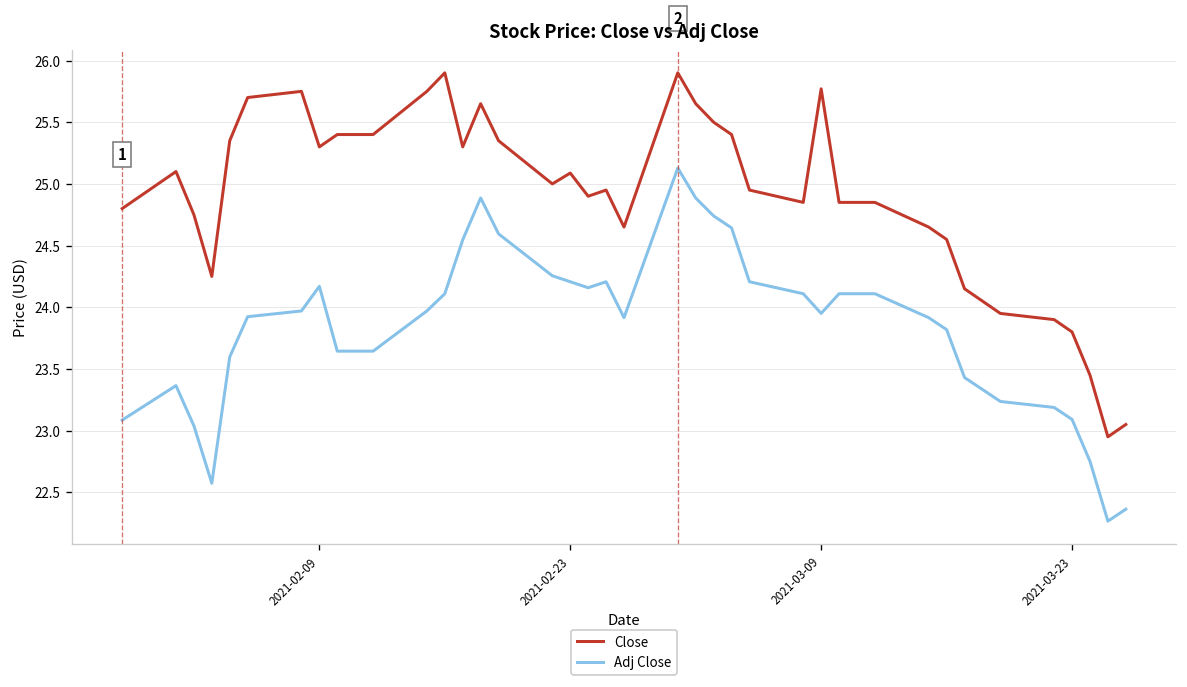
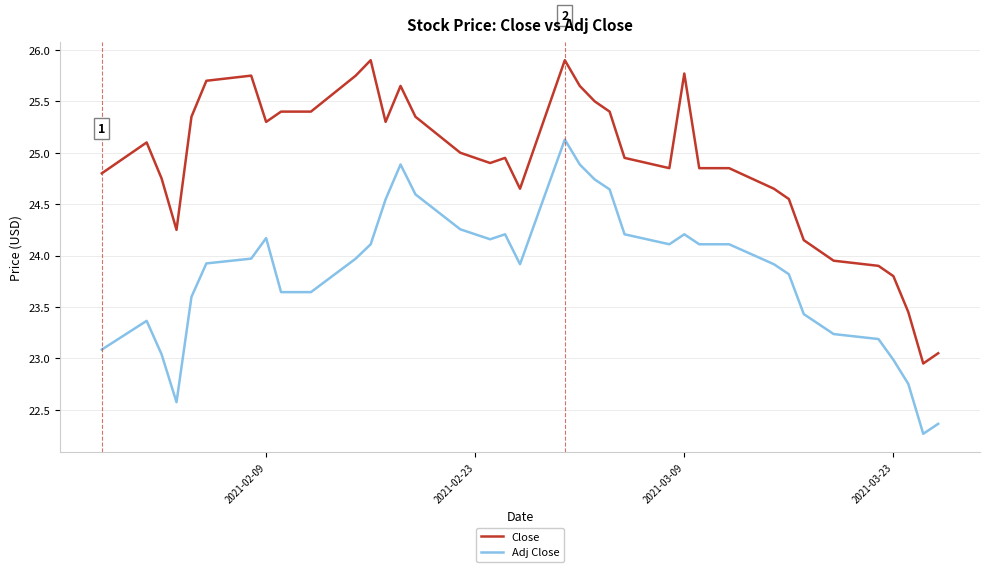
  {
    "Close": {
      "2021-02-09": 25.30,
-     "2021-02-23": 25.09,
+     "2021-02-23": 24.95,
      "2021-03-09": 25.77,
      "2021-03-23": 23.80
    },
    "Adj Close": {
      "2021-02-09": 24.17,
      "2021-02-23": 24.21,
-     "2021-03-09": 23.95,
-     "2021-03-23": 23.09
+     "2021-03-09": 24.21,
+     "2021-03-23": 22.99
    }
  }
